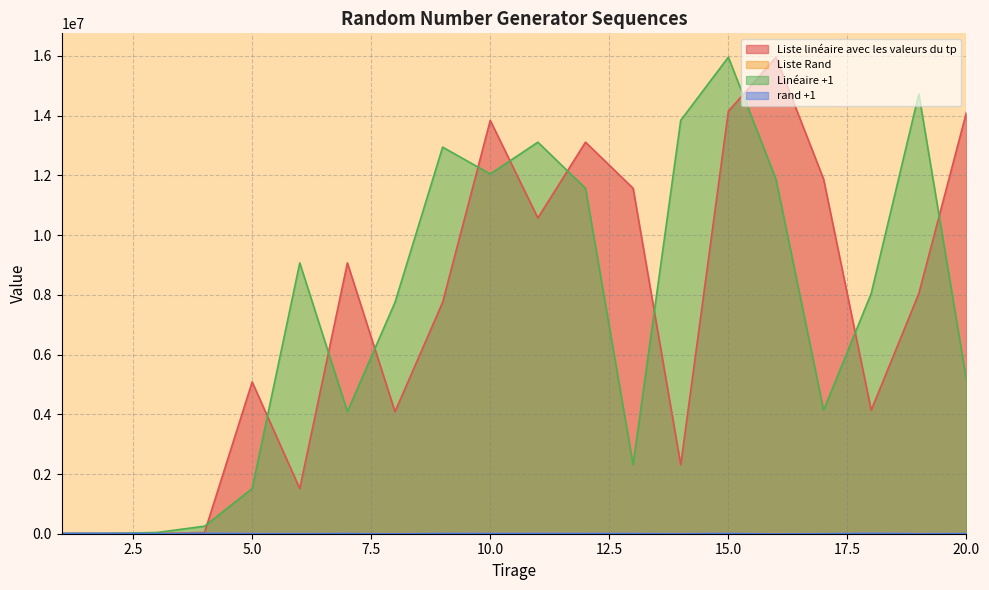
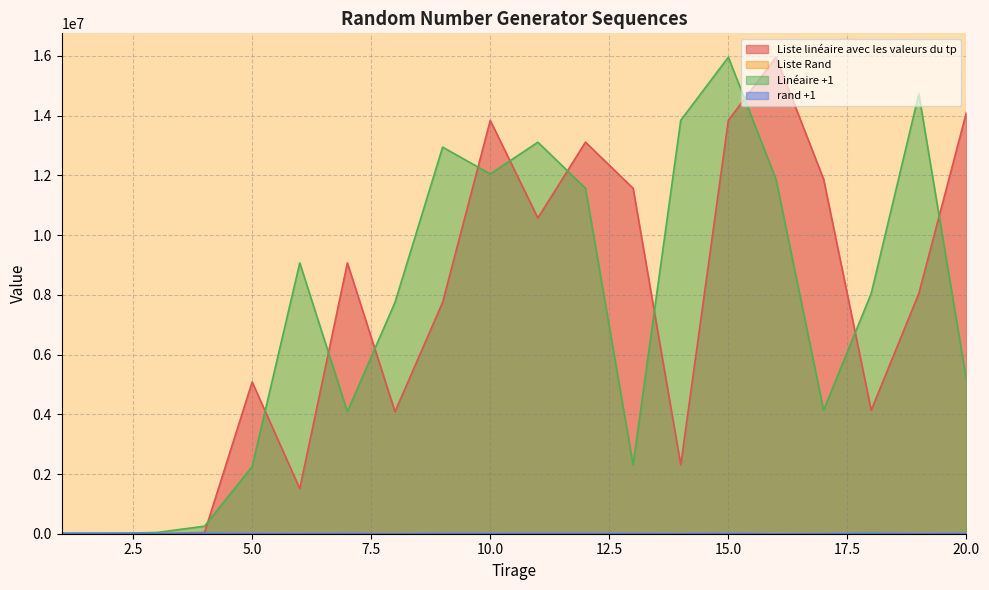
  {
    "Liste linéaire avec les valeurs du tp": {
      "5.0": 5100000,
      "10.0": 13800000,
-     "15.0": 14100000,
+     "15.0": 13800000,
      "20.0": 14100000
    },
    "Linéaire +1": {
-     "5.0": 1500000,
+     "5.0": 2300000,
      "10.0": 12000000,
      "15.0": 16000000,
      "20.0": 5100000
    }
  }
